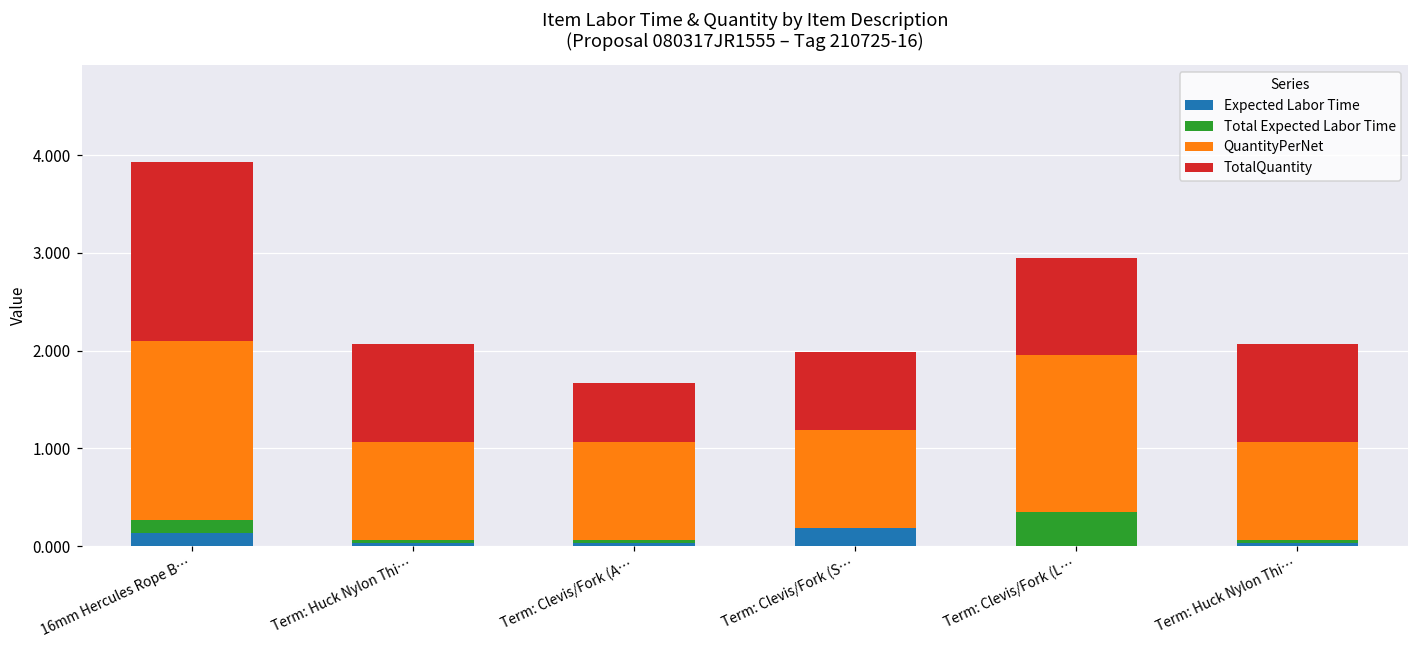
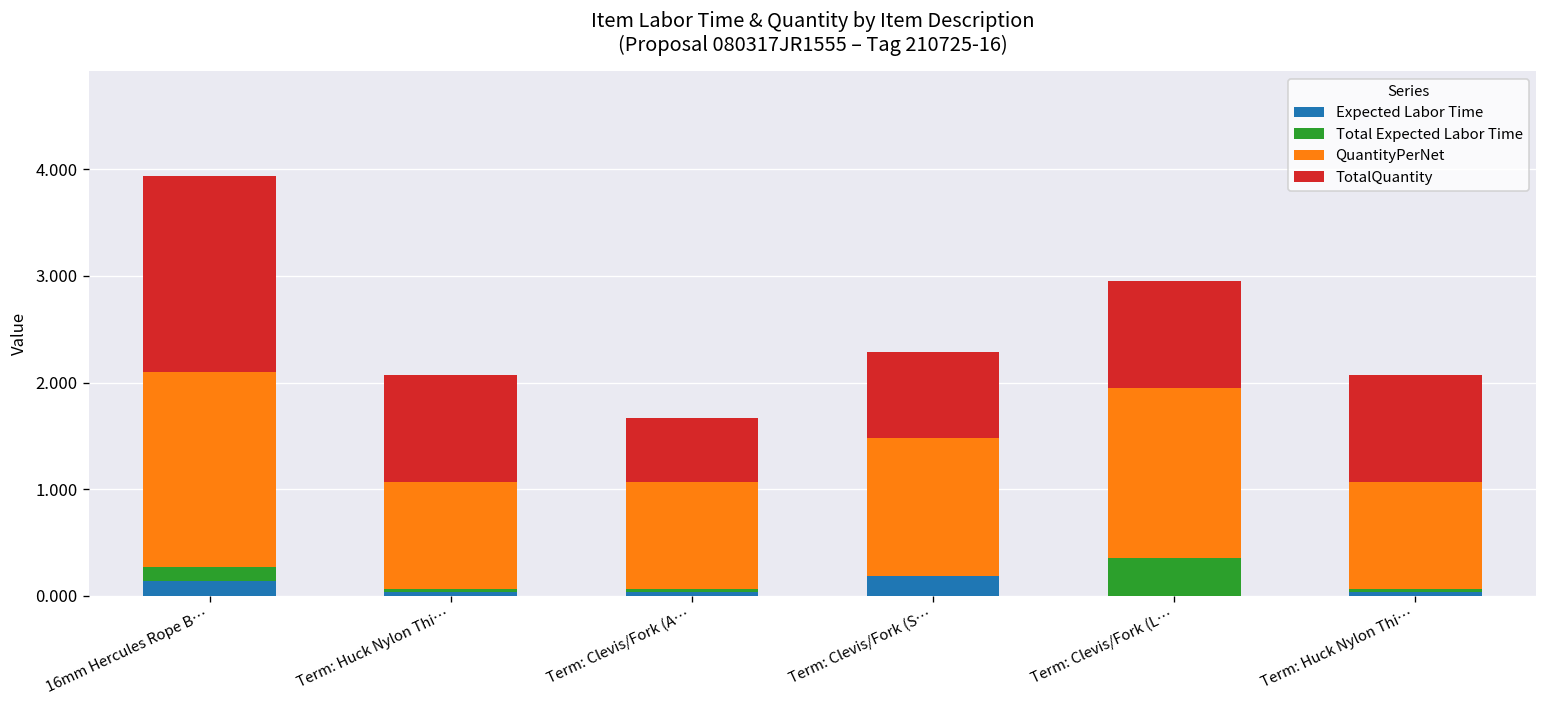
  {
    "Expected Labor Time": {
      "16mm Hercules Rope B…": 0.1,
      "Term: Clevis/Fork (A…": 0.0,
      "Term: Clevis/Fork (S…": 0.2
    },
    "Total Expected Labor Time": {
      "16mm Hercules Rope B…": 0.1,
      "Term: Clevis/Fork (A…": 0.0,
      "Term: Clevis/Fork (L…": 0.4
    },
    "QuantityPerNet": {
      "16mm Hercules Rope B…": 1.8,
      "Term: Clevis/Fork (A…": 1.0,
-     "Term: Clevis/Fork (S…": 1.0,
+     "Term: Clevis/Fork (S…": 1.3,
      "Term: Clevis/Fork (L…": 1.6
    },
    "TotalQuantity": {
      "16mm Hercules Rope B…": 1.8,
      "Term: Clevis/Fork (A…": 0.6,
      "Term: Clevis/Fork (S…": 0.8,
      "Term: Clevis/Fork (L…": 1.0
    }
  }
